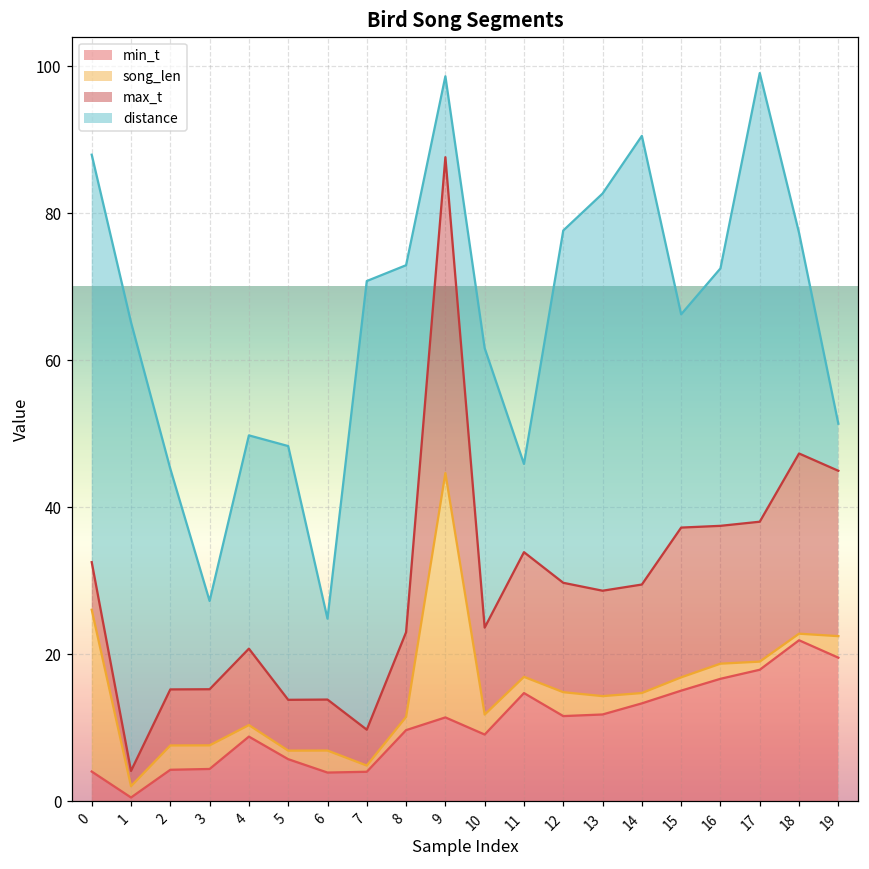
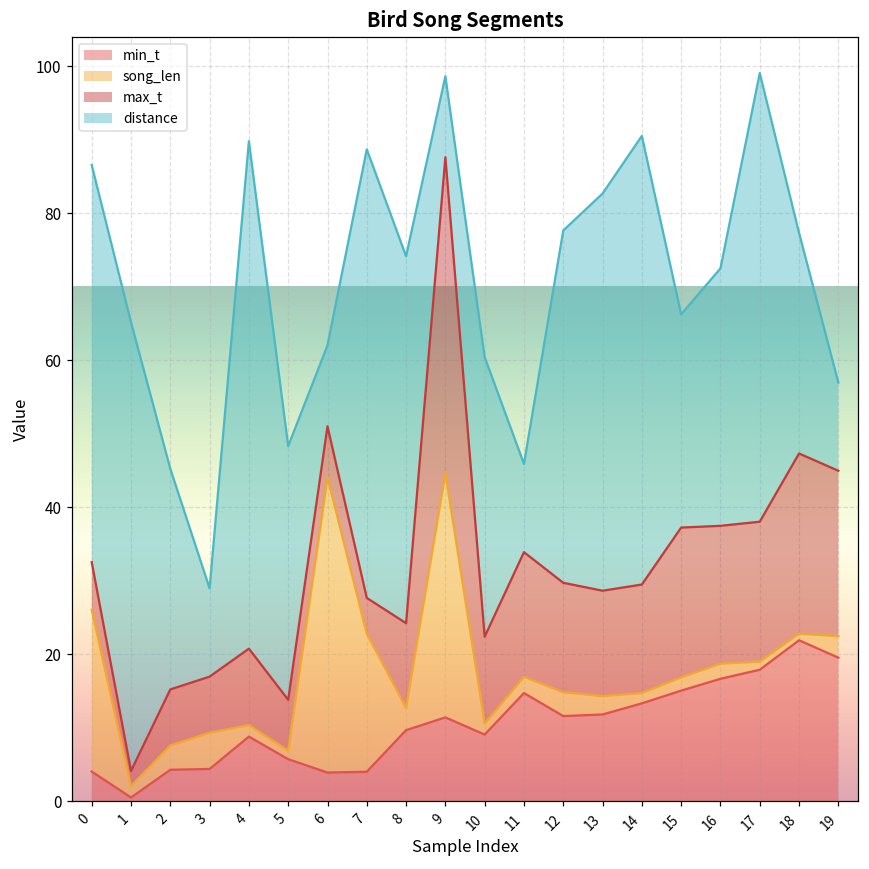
  {
    "song_len": {
      "0": 22,
      "1": 2,
      "2": 3,
-     "3": 3,
+     "3": 5,
      "4": 2,
      "5": 1,
-     "6": 3,
-     "7": 1,
-     "8": 2,
+     "6": 40,
+     "7": 19,
+     "8": 3,
      "9": 33,
-     "10": 3,
+     "10": 1,
      "11": 2,
      "12": 3,
      "13": 2,
      "14": 1,
      "15": 2,
      "16": 2,
      "17": 1,
      "18": 1,
      "19": 3
    },
    "distance": {
-     "0": 55,
+     "0": 54,
      "1": 61,
      "2": 30,
      "3": 12,
-     "4": 29,
+     "4": 69,
      "5": 35,
      "6": 11,
      "7": 61,
      "8": 50,
      "9": 11,
      "10": 38,
      "11": 12,
      "12": 48,
      "13": 54,
      "14": 61,
      "15": 29,
      "16": 35,
      "17": 61,
      "18": 30,
-     "19": 6
+     "19": 12
    }
  }
